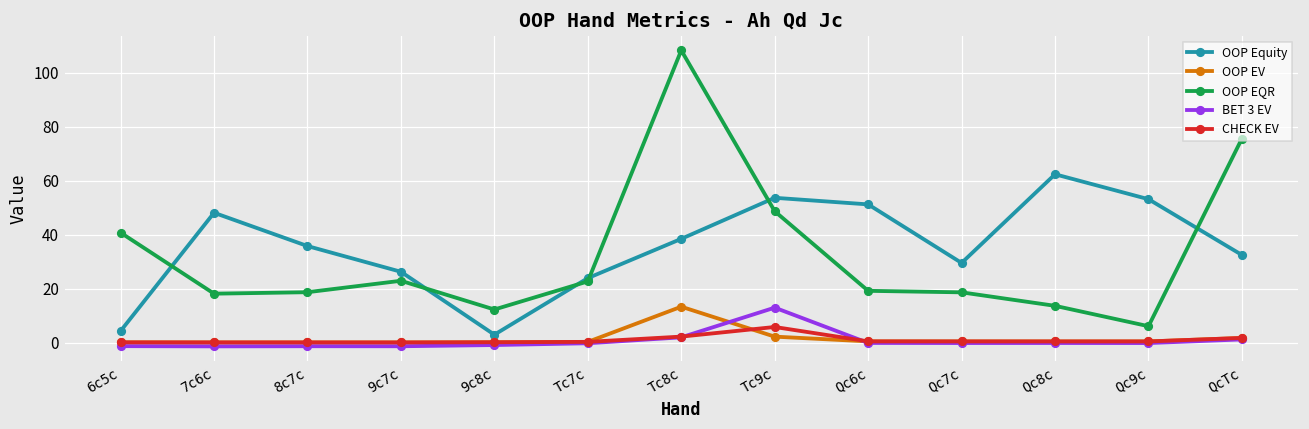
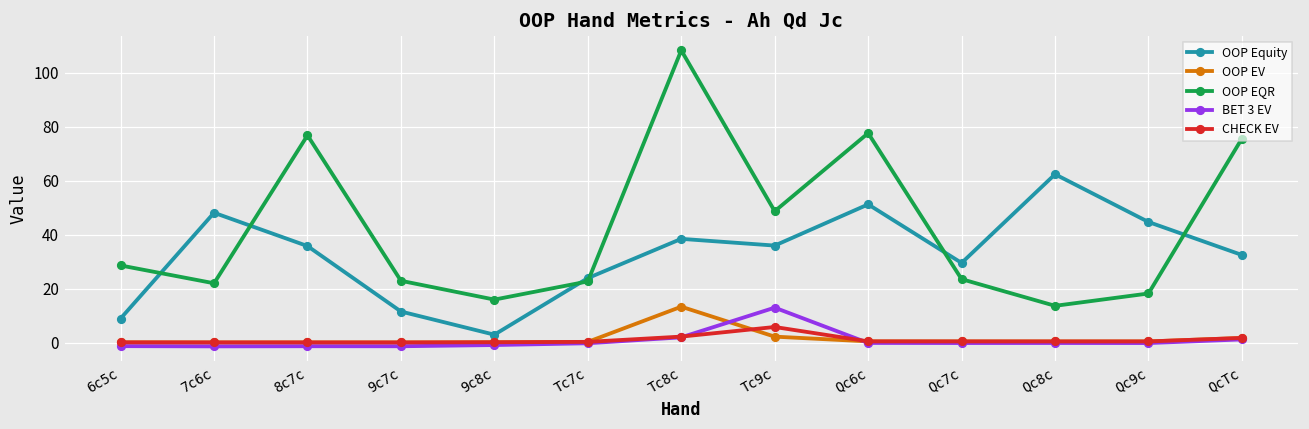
  {
    "OOP Equity": {
-     "6c5c": 4,
+     "6c5c": 9,
      "7c6c": 48,
      "8c7c": 36,
-     "9c7c": 26,
+     "9c7c": 12,
      "9c8c": 3,
      "Tc7c": 24,
      "Tc8c": 38,
-     "Tc9c": 54,
+     "Tc9c": 36,
      "Qc6c": 51,
      "Qc7c": 30,
      "Qc8c": 62,
-     "Qc9c": 53,
+     "Qc9c": 45,
      "QcTc": 33
    },
    "OOP EV": {
      "Tc8c": 13,
      "Tc9c": 2
    },
    "OOP EQR": {
-     "6c5c": 41,
-     "7c6c": 18,
-     "8c7c": 19,
+     "6c5c": 29,
+     "7c6c": 22,
+     "8c7c": 77,
      "9c7c": 23,
-     "9c8c": 12,
+     "9c8c": 16,
      "Tc7c": 23,
      "Tc8c": 108,
      "Tc9c": 49,
-     "Qc6c": 19,
-     "Qc7c": 19,
+     "Qc6c": 78,
+     "Qc7c": 24,
      "Qc8c": 14,
-     "Qc9c": 6,
+     "Qc9c": 18,
      "QcTc": 76
    },
    "BET 3 EV": {
      "6c5c": -1,
      "7c6c": -1,
      "8c7c": -1,
      "9c7c": -1,
      "9c8c": -1,
      "Tc9c": 13
    },
    "CHECK EV": {
      "Tc9c": 6
    }
  }
